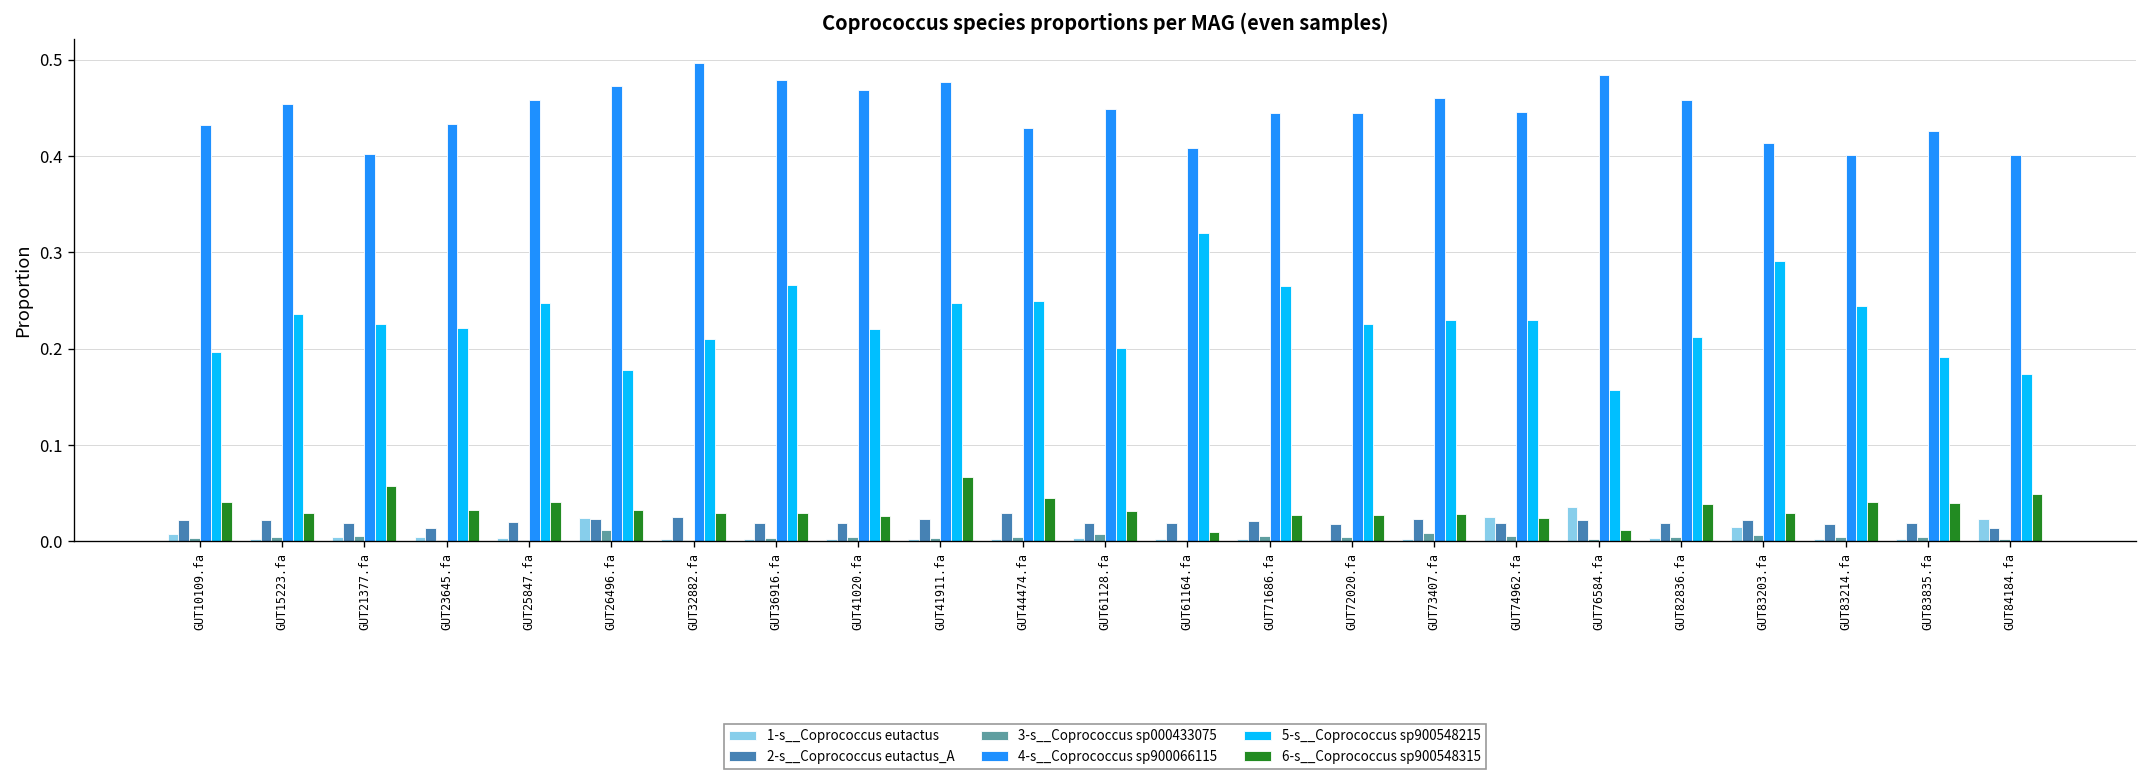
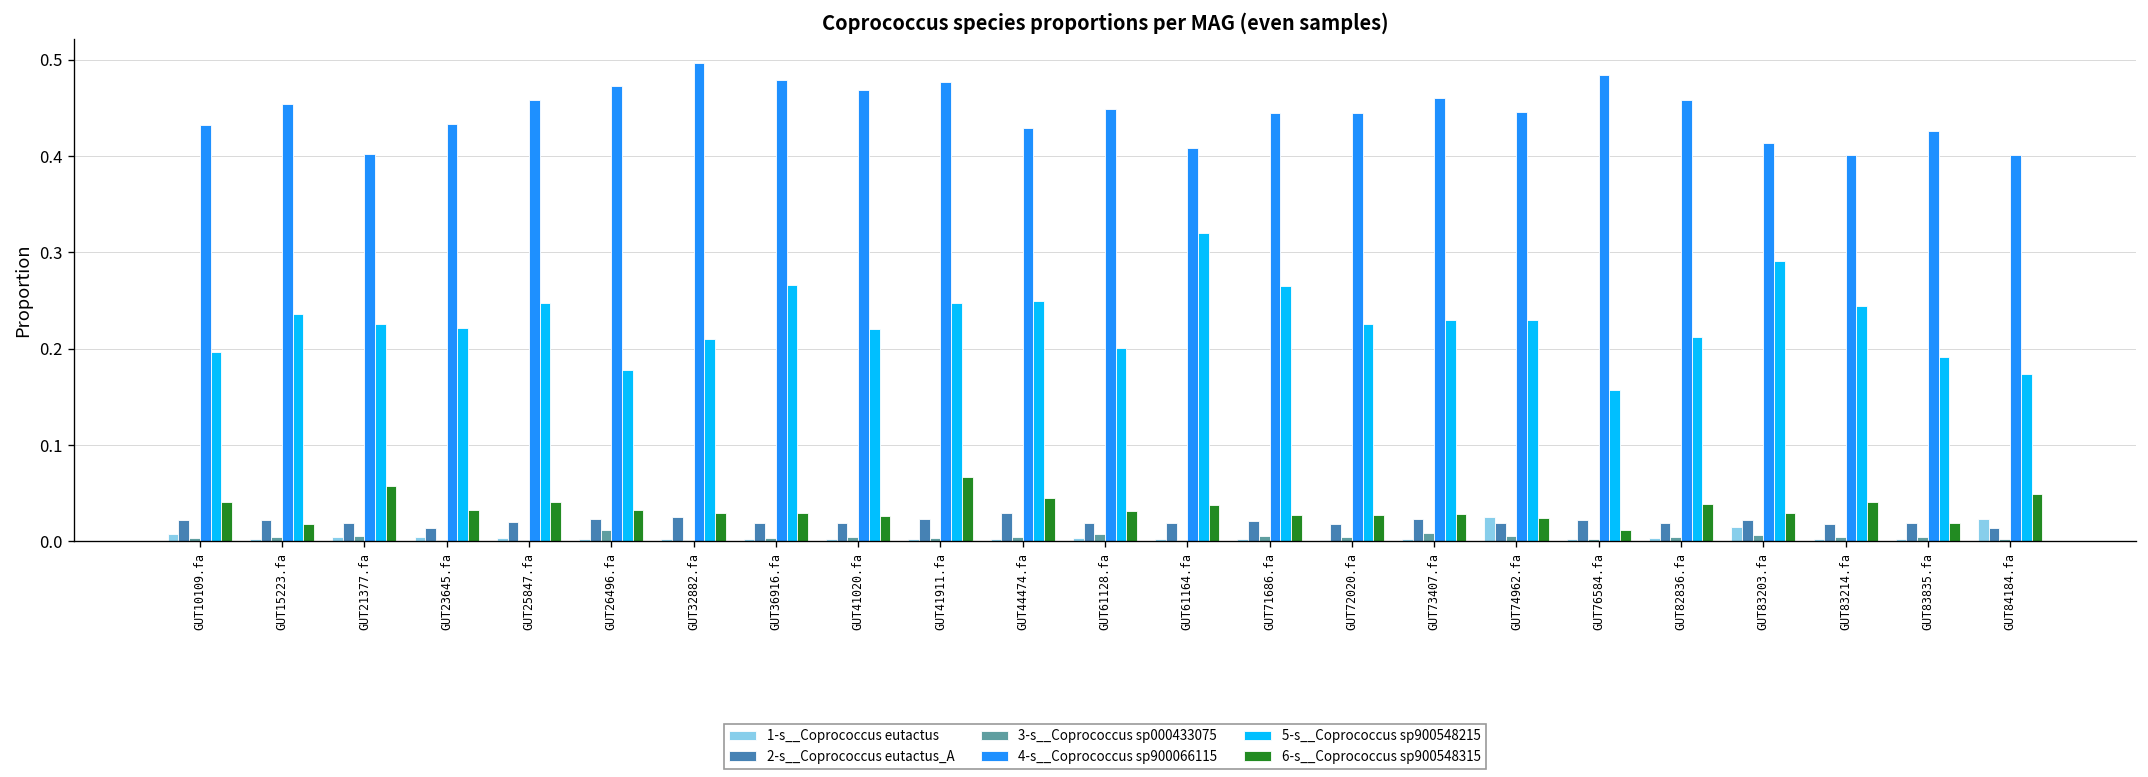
  {
    "1-s__Coprococcus eutactus": {
      "GUT10109.fa": 0.01,
      "GUT21377.fa": 0.00,
      "GUT23645.fa": 0.00,
      "GUT25847.fa": 0.00,
-     "GUT26496.fa": 0.02,
+     "GUT26496.fa": 0.00,
      "GUT74962.fa": 0.02,
-     "GUT76584.fa": 0.04,
+     "GUT76584.fa": 0.00,
      "GUT82836.fa": 0.00,
      "GUT83203.fa": 0.01,
      "GUT84184.fa": 0.02
    },
    "6-s__Coprococcus sp900548315": {
      "GUT10109.fa": 0.04,
-     "GUT15223.fa": 0.03,
+     "GUT15223.fa": 0.02,
      "GUT21377.fa": 0.06,
      "GUT23645.fa": 0.03,
      "GUT25847.fa": 0.04,
      "GUT26496.fa": 0.03,
      "GUT32882.fa": 0.03,
      "GUT36916.fa": 0.03,
      "GUT41020.fa": 0.03,
      "GUT41911.fa": 0.07,
      "GUT44474.fa": 0.04,
      "GUT61128.fa": 0.03,
-     "GUT61164.fa": 0.01,
+     "GUT61164.fa": 0.04,
      "GUT71686.fa": 0.03,
      "GUT72020.fa": 0.03,
      "GUT73407.fa": 0.03,
      "GUT74962.fa": 0.02,
      "GUT76584.fa": 0.01,
      "GUT82836.fa": 0.04,
      "GUT83203.fa": 0.03,
      "GUT83214.fa": 0.04,
-     "GUT83835.fa": 0.04,
+     "GUT83835.fa": 0.02,
      "GUT84184.fa": 0.05
    }
  }
